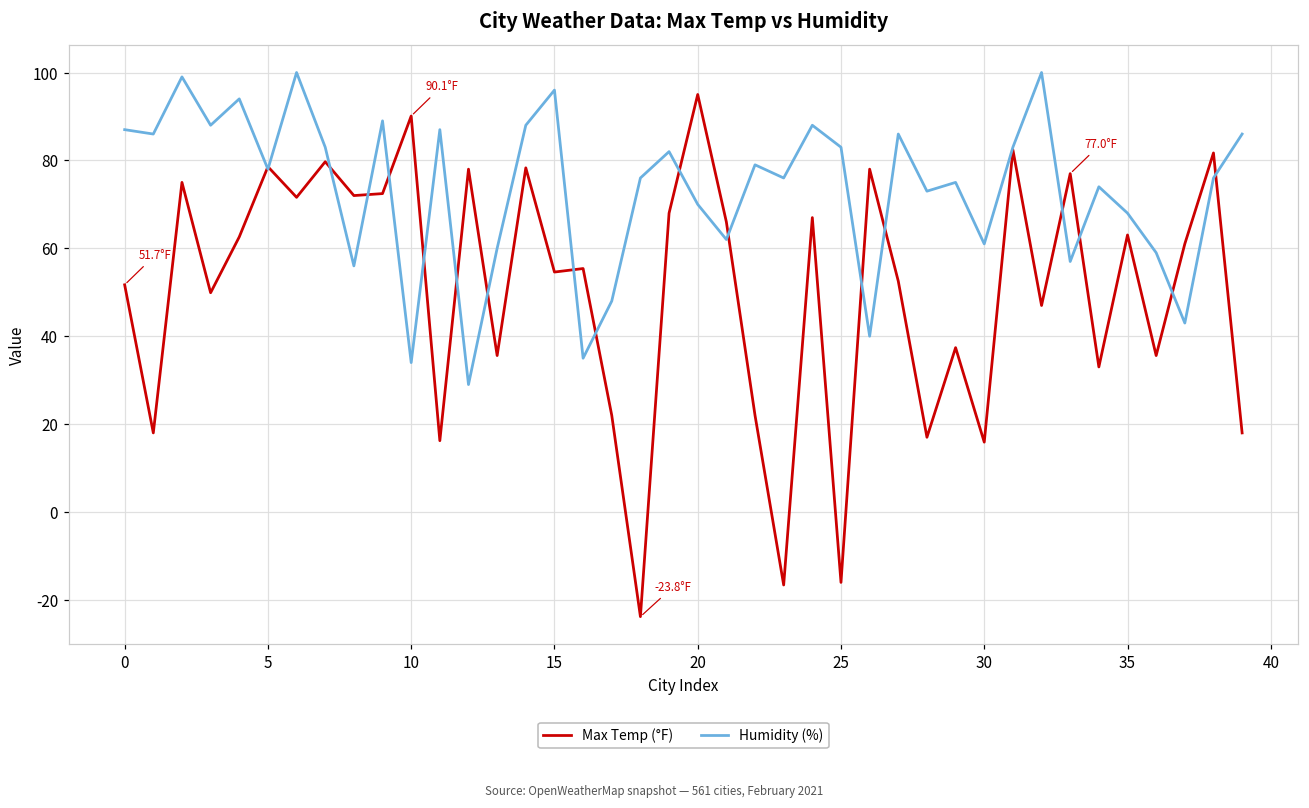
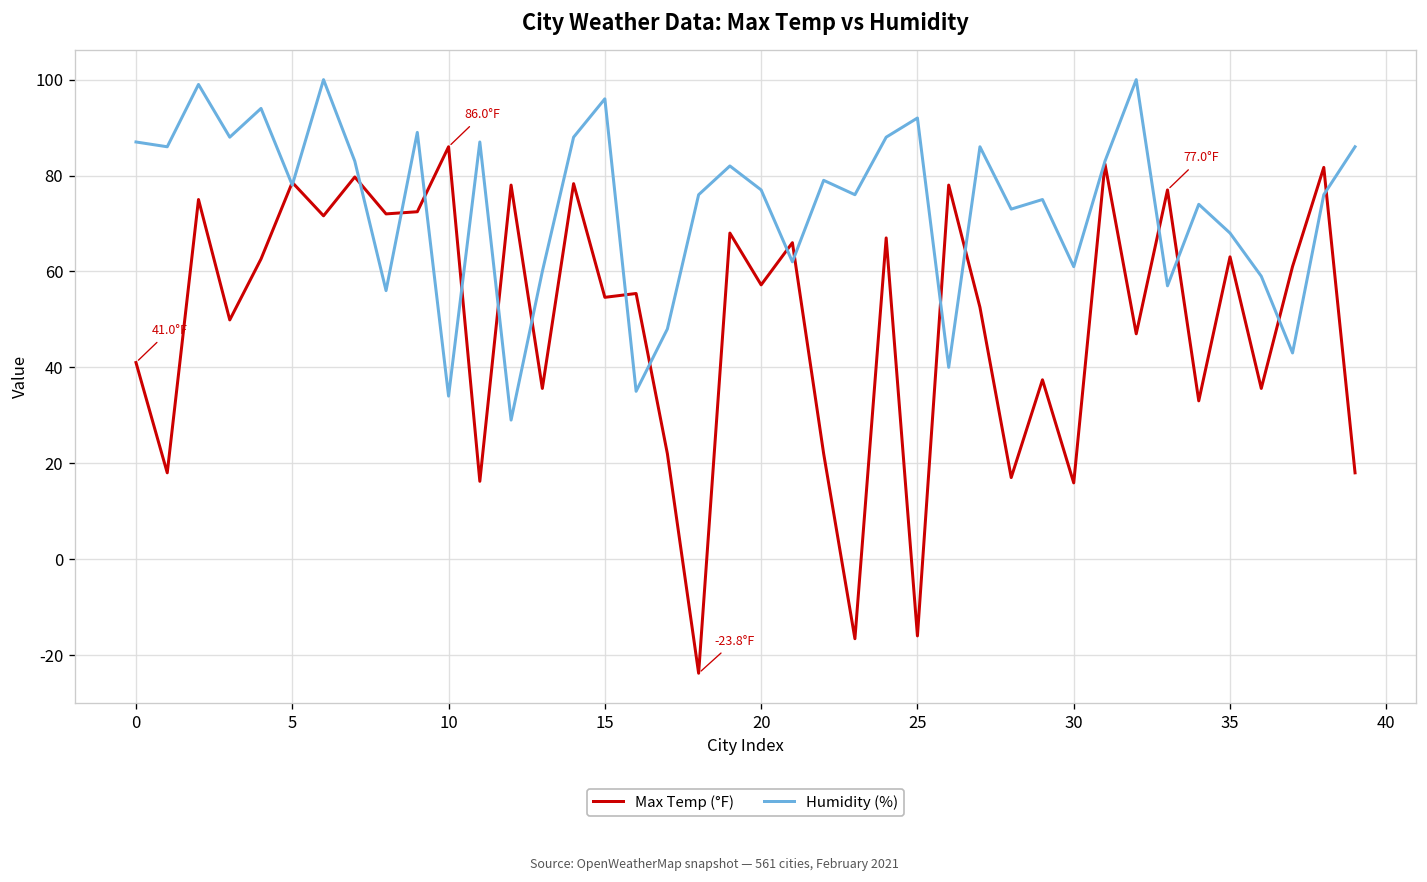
  {
    "Max Temp (°F)": {
-     "0": "51.7°F",
-     "10": "90.1°F",
-     "20": "95"
+     "0": "41.0°F",
+     "10": "86.0°F",
+     "20": "57"
    },
    "Humidity (%)": {
      "0": "87",
      "10": "34",
      "15": "96",
-     "20": "70",
-     "25": "83",
+     "20": "77",
+     "25": "92",
      "30": "61",
      "35": "68"
    }
  }
